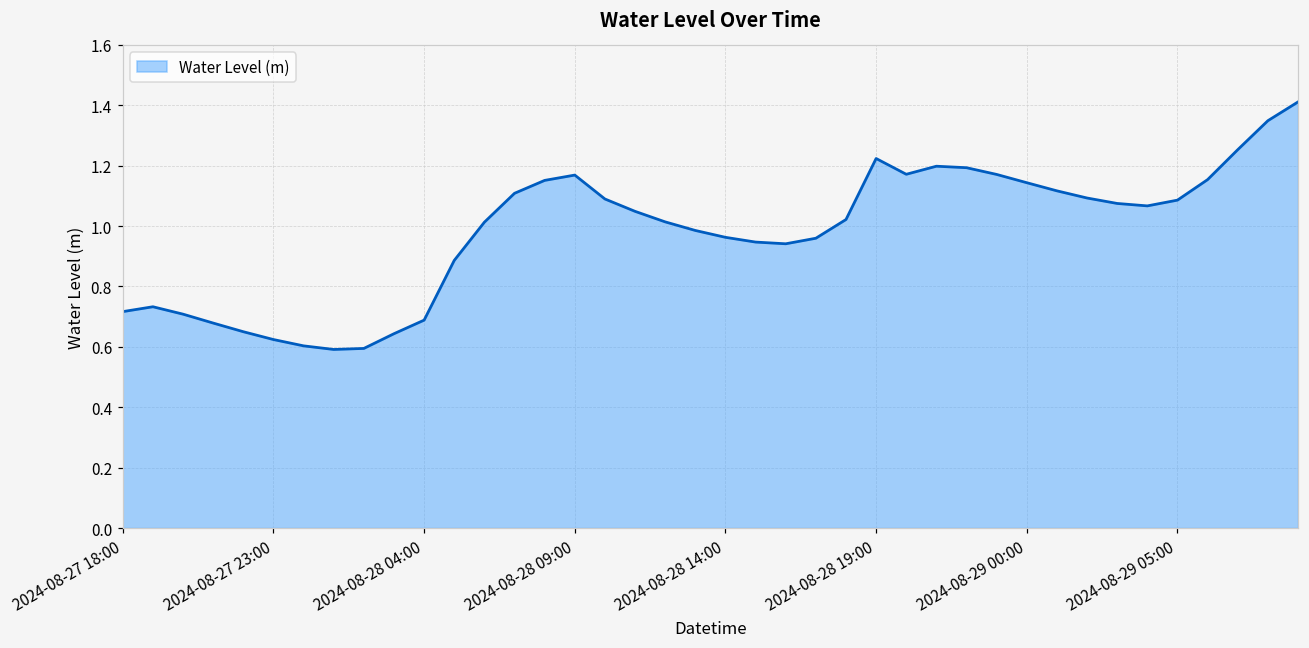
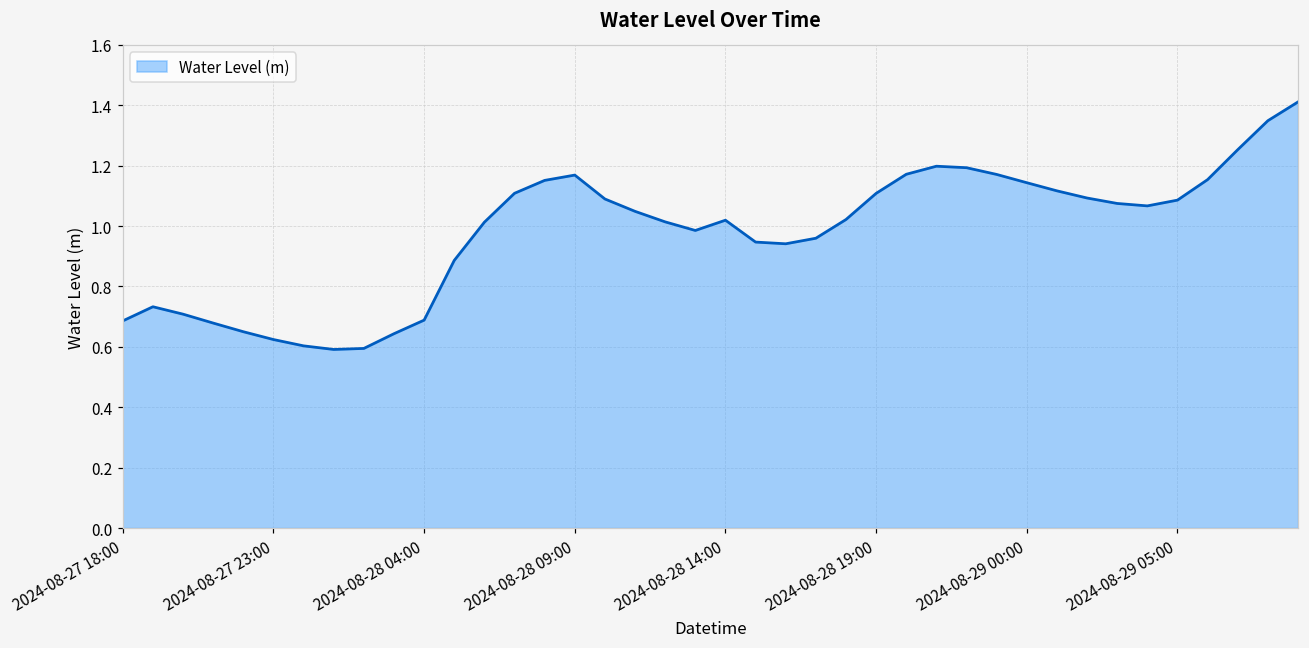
  {
-   "2024-08-27 18:00": 0.72,
+   "2024-08-27 18:00": 0.69,
    "2024-08-27 23:00": 0.62,
    "2024-08-28 04:00": 0.69,
    "2024-08-28 09:00": 1.17,
-   "2024-08-28 14:00": 0.96,
-   "2024-08-28 19:00": 1.22,
+   "2024-08-28 14:00": 1.02,
+   "2024-08-28 19:00": 1.11,
    "2024-08-29 00:00": 1.14,
    "2024-08-29 05:00": 1.09
  }
